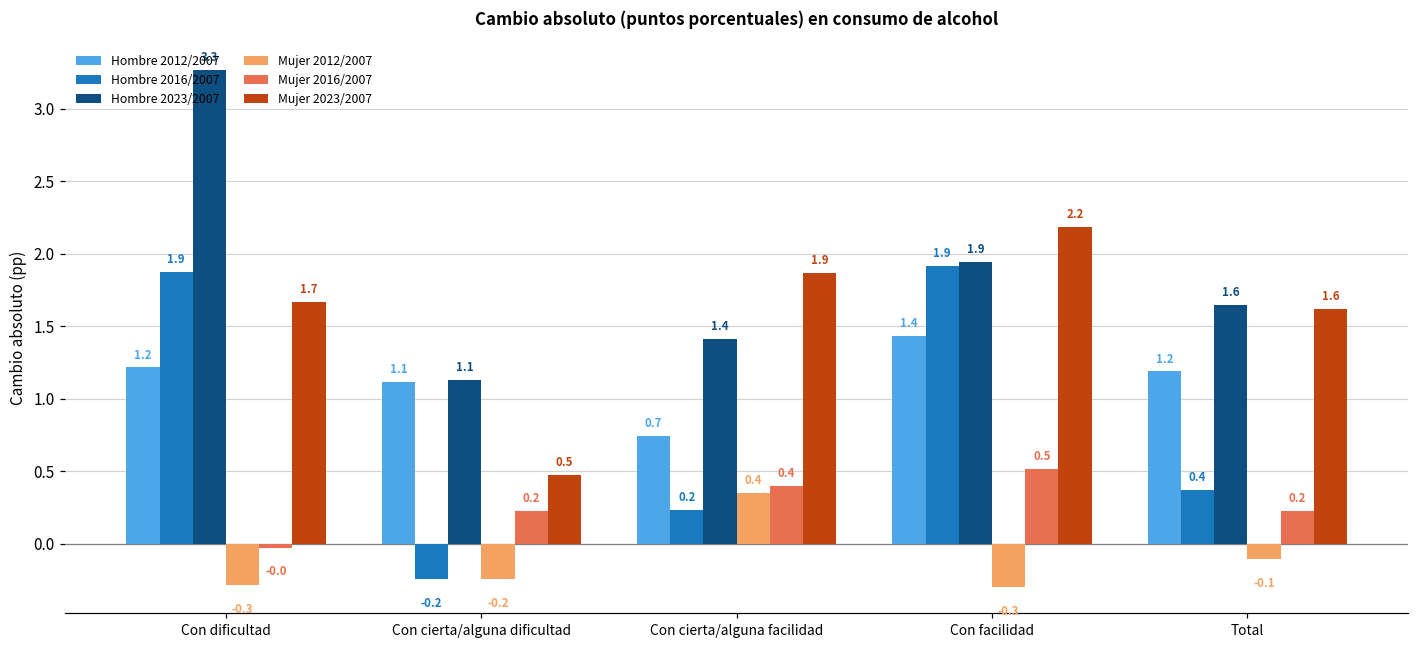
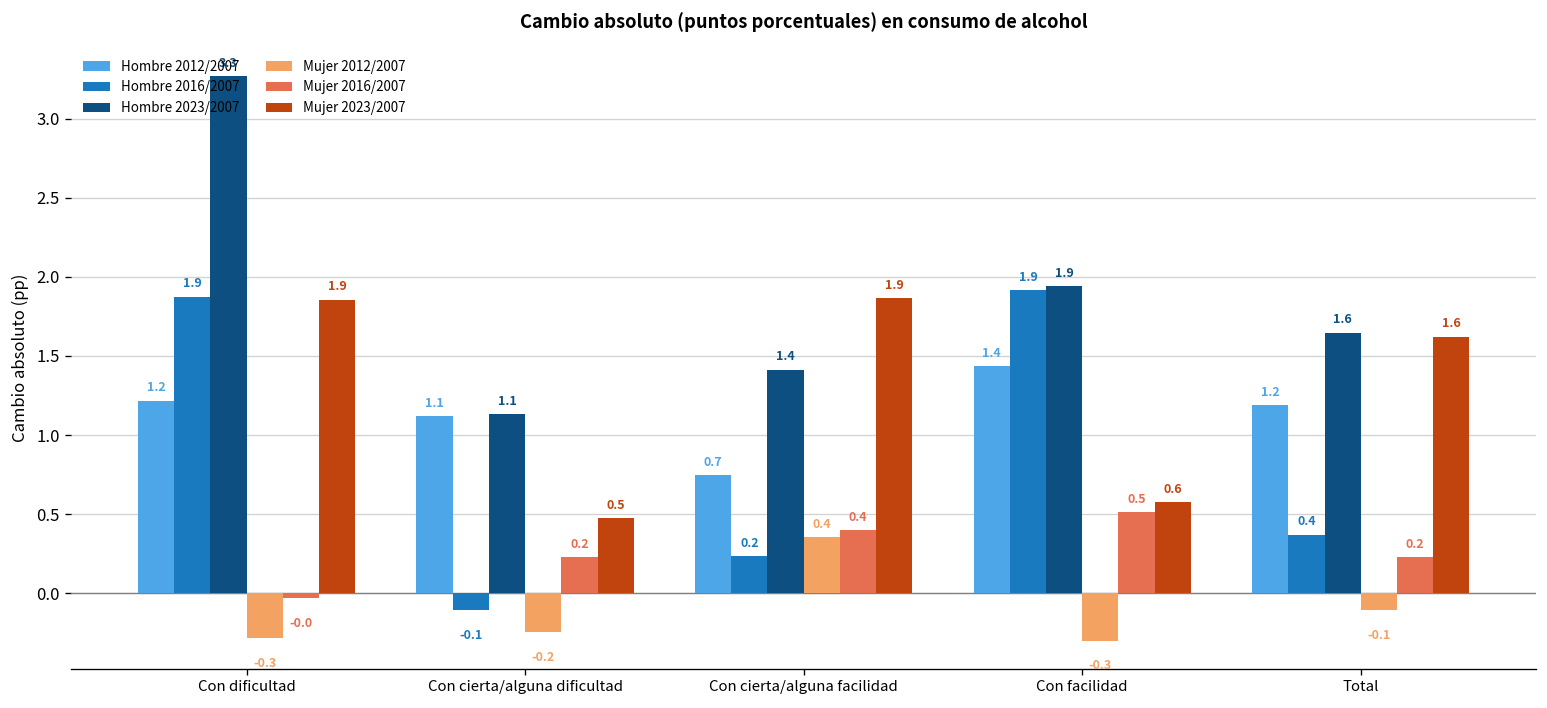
  {
    "Hombre 2012/2007": {
      "Con dificultad": 1.2,
      "Con cierta/alguna dificultad": 1.1,
      "Con cierta/alguna facilidad": 0.7,
      "Con facilidad": 1.4,
      "Total": 1.2
    },
    "Hombre 2016/2007": {
      "Con dificultad": 1.9,
-     "Con cierta/alguna dificultad": -0.2,
+     "Con cierta/alguna dificultad": -0.1,
      "Con cierta/alguna facilidad": 0.2,
      "Con facilidad": 1.9,
      "Total": 0.4
    },
    "Hombre 2023/2007": {
      "Con dificultad": 3.3,
      "Con cierta/alguna dificultad": 1.1,
      "Con cierta/alguna facilidad": 1.4,
      "Con facilidad": 1.9,
      "Total": 1.6
    },
    "Mujer 2023/2007": {
-     "Con dificultad": 1.7,
+     "Con dificultad": 1.9,
      "Con cierta/alguna dificultad": 0.5,
      "Con cierta/alguna facilidad": 1.9,
-     "Con facilidad": 2.2,
+     "Con facilidad": 0.6,
      "Total": 1.6
    }
  }
